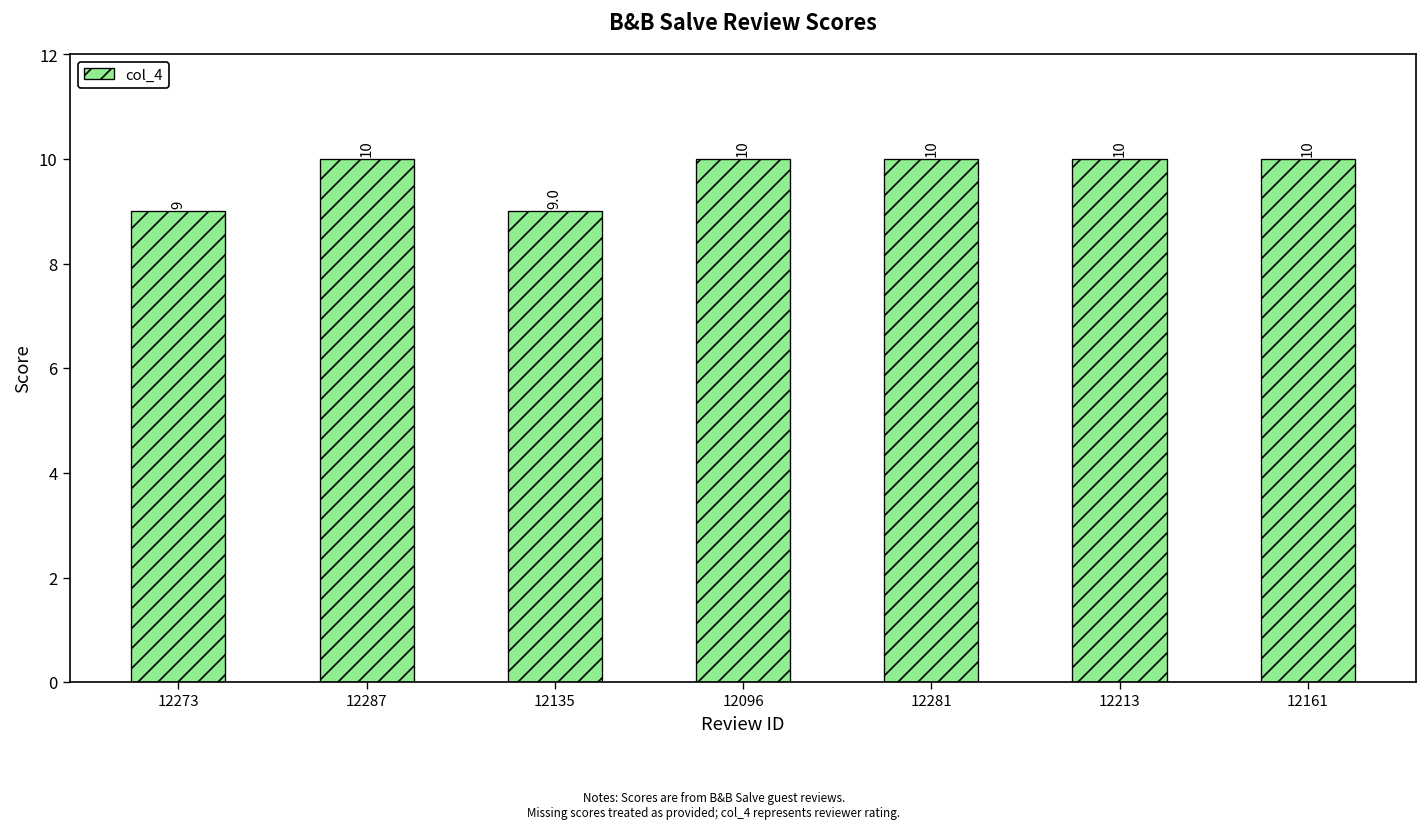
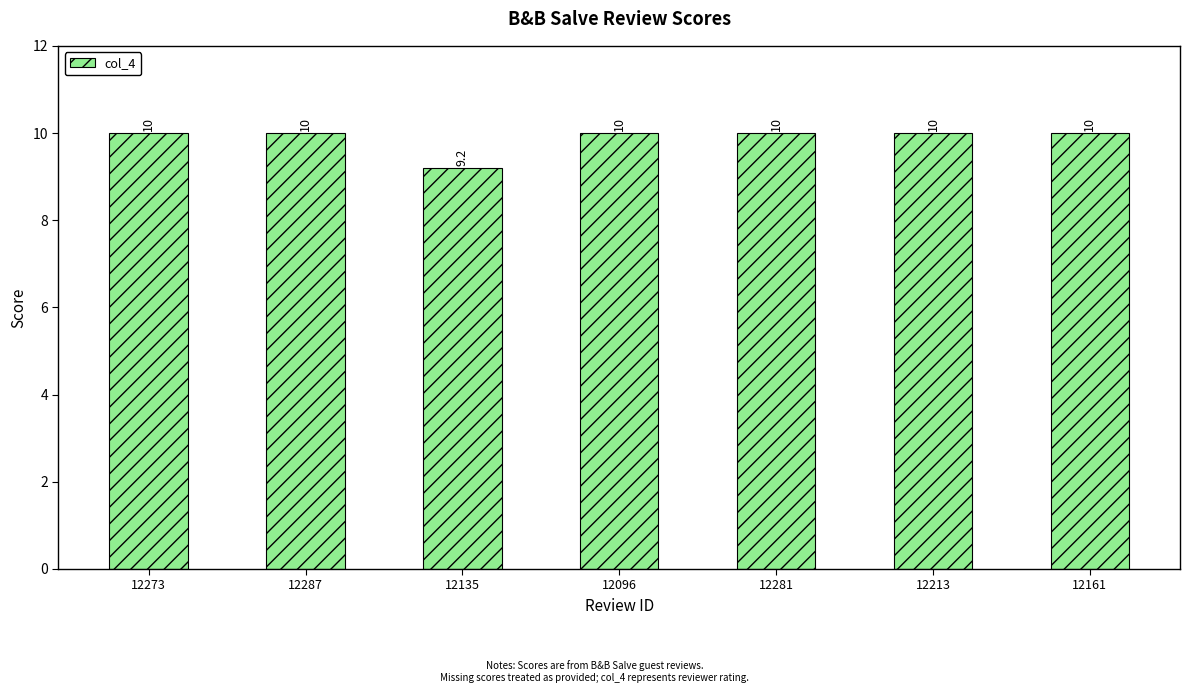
  {
-   "12273": 9,
+   "12273": 10,
    "12287": 10,
-   "12135": 9.0,
+   "12135": 9.2,
    "12096": 10,
    "12281": 10,
    "12213": 10,
    "12161": 10
  }
